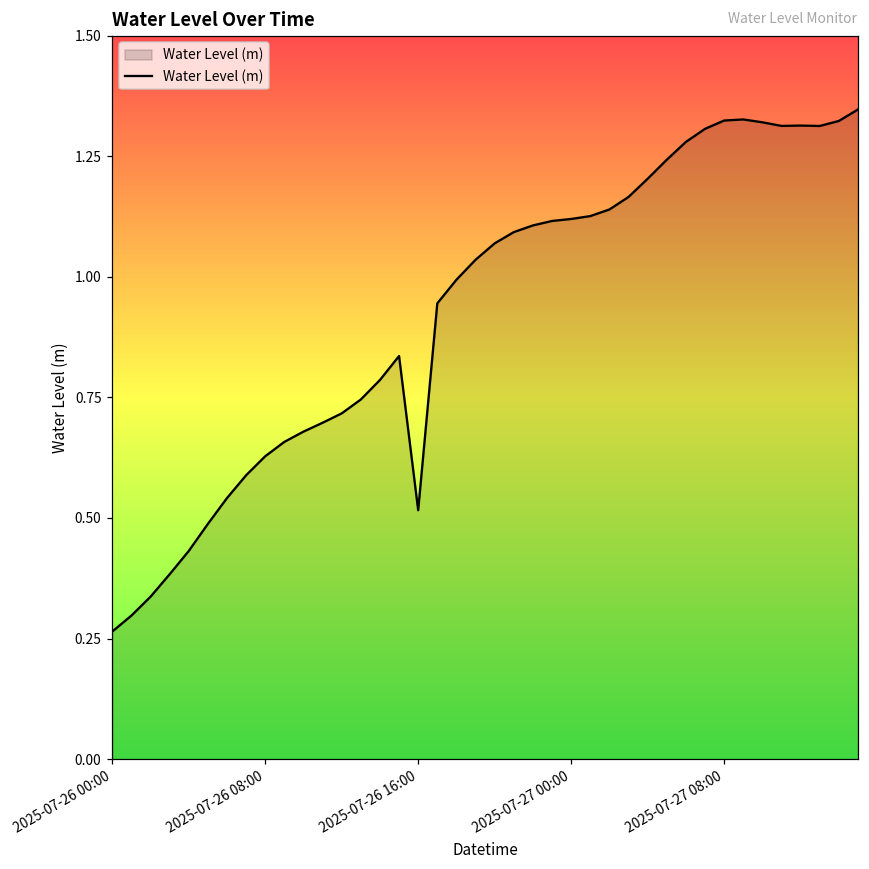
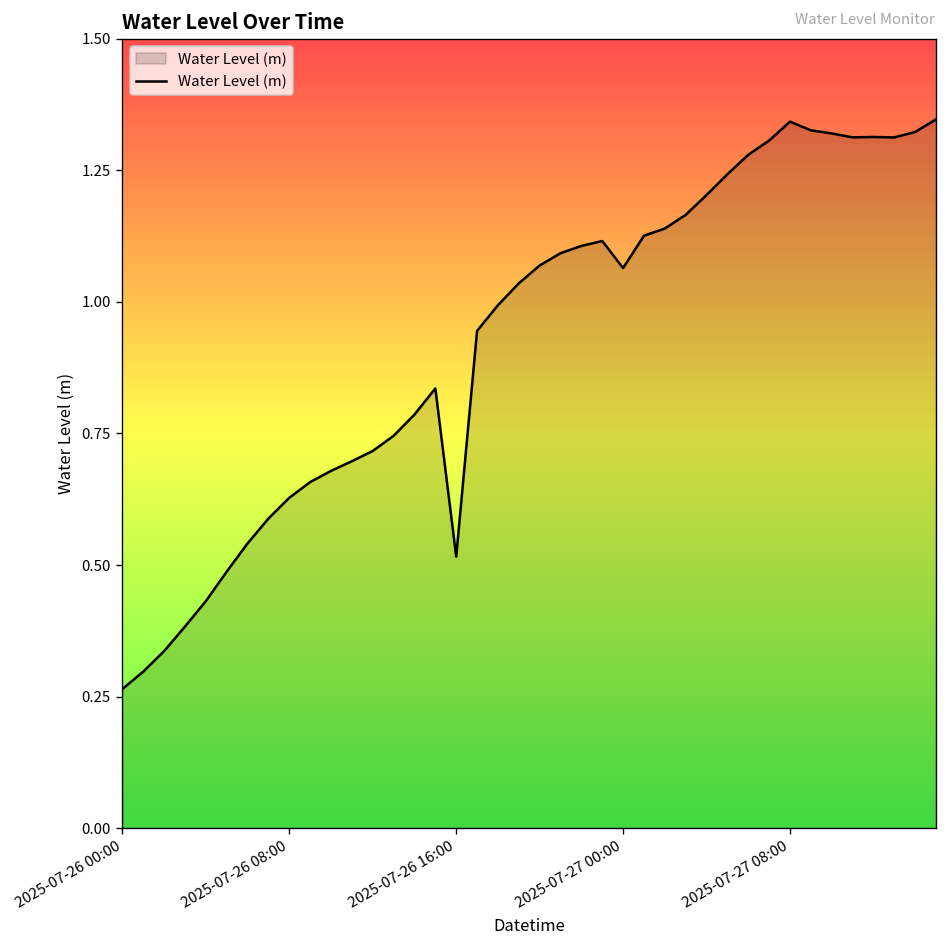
  {
    "2025-07-26 00:00": 0.26,
    "2025-07-26 08:00": 0.63,
    "2025-07-26 16:00": 0.52,
-   "2025-07-27 00:00": 1.12,
-   "2025-07-27 08:00": 1.32
+   "2025-07-27 00:00": 1.06,
+   "2025-07-27 08:00": 1.34
  }
